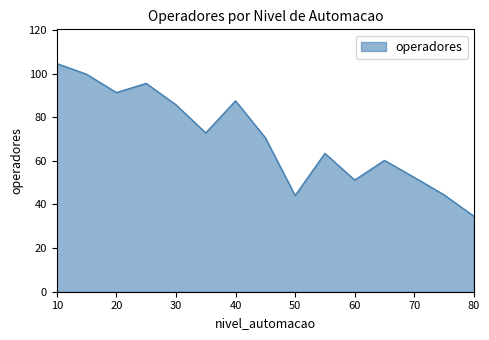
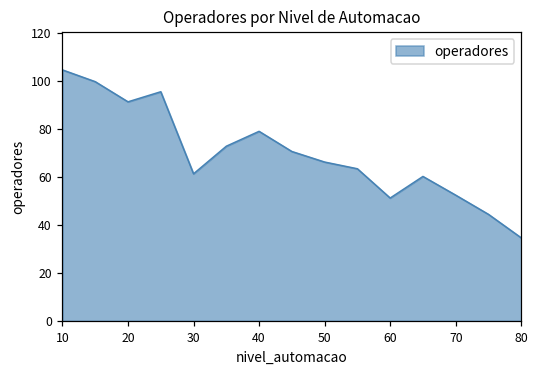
  {
    "10": 105,
    "20": 91,
-   "30": 86,
-   "40": 88,
-   "50": 44,
+   "30": 61,
+   "40": 79,
+   "50": 66,
    "60": 51,
    "70": 52,
    "80": 35
  }
